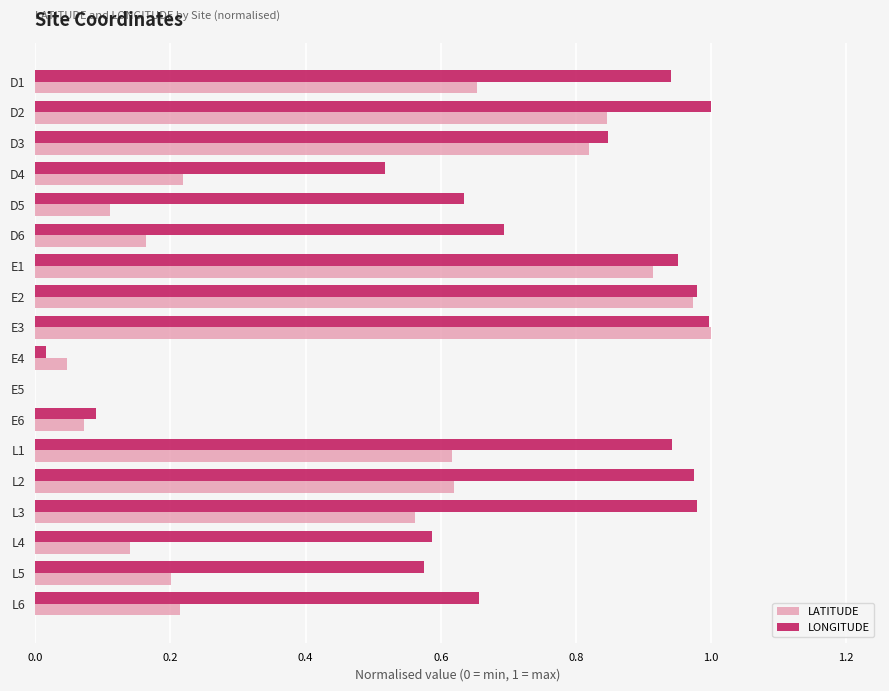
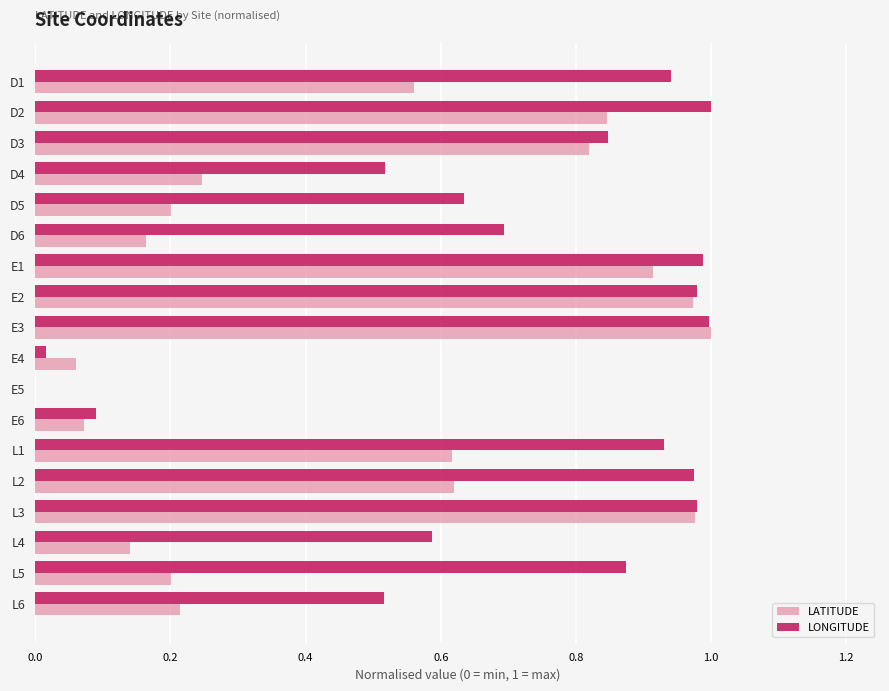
  {
    "LATITUDE": {
-     "D1": 0.65,
+     "D1": 0.56,
      "D2": 0.85,
      "D3": 0.82,
-     "D4": 0.22,
-     "D5": 0.11,
+     "D4": 0.25,
+     "D5": 0.20,
      "D6": 0.16,
      "E1": 0.91,
      "E2": 0.97,
      "E3": 1.00,
-     "E4": 0.05,
+     "E4": 0.06,
      "E5": 0.00,
      "E6": 0.07,
      "L1": 0.62,
      "L2": 0.62,
-     "L3": 0.56,
+     "L3": 0.98,
      "L4": 0.14,
      "L5": 0.20,
      "L6": 0.21
    },
    "LONGITUDE": {
      "D1": 0.94,
      "D2": 1.00,
      "D3": 0.85,
      "D4": 0.52,
      "D5": 0.63,
      "D6": 0.69,
-     "E1": 0.95,
+     "E1": 0.99,
      "E2": 0.98,
      "E3": 1.00,
      "E4": 0.02,
      "E5": 0.00,
      "E6": 0.09,
-     "L1": 0.94,
+     "L1": 0.93,
      "L2": 0.97,
      "L3": 0.98,
      "L4": 0.59,
-     "L5": 0.57,
-     "L6": 0.66
+     "L5": 0.87,
+     "L6": 0.52
    }
  }
